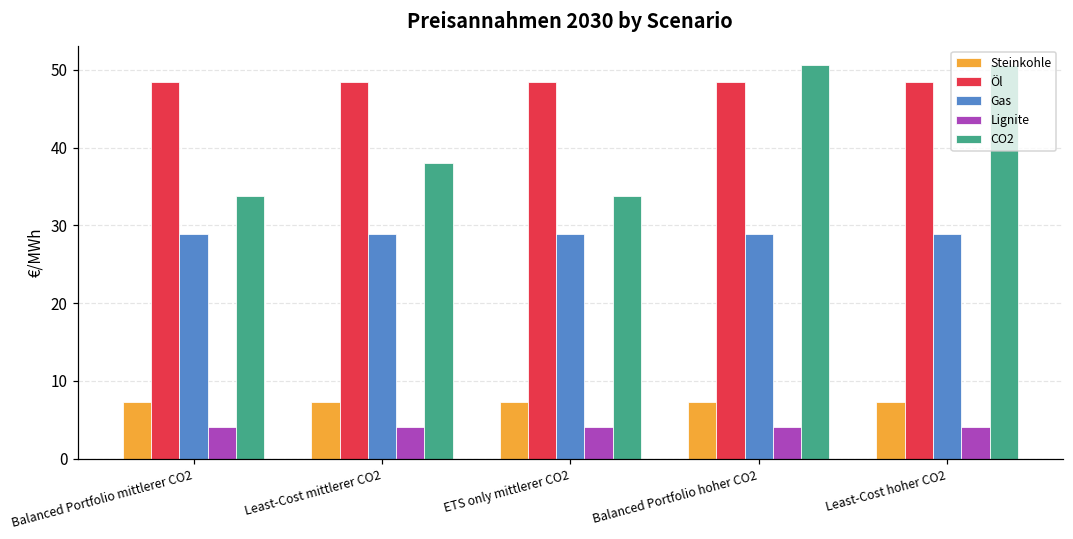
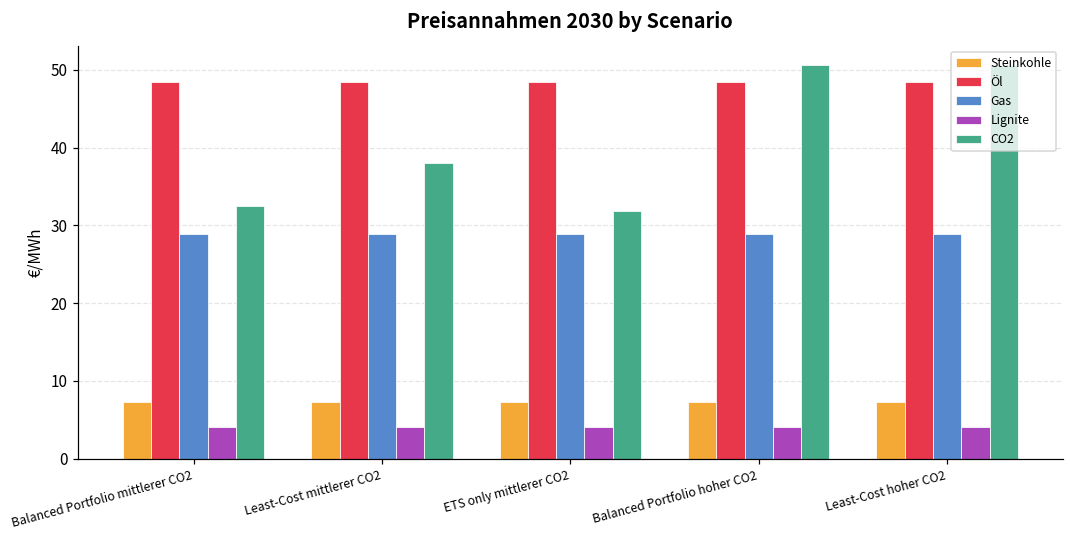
  {
    "Steinkohle": {
      "Balanced Portfolio mittlerer CO2": 7,
      "Least-Cost mittlerer CO2": 7,
      "ETS only mittlerer CO2": 7,
      "Balanced Portfolio hoher CO2": 7,
      "Least-Cost hoher CO2": 7
    },
    "Öl": {
      "Balanced Portfolio mittlerer CO2": 48,
      "Least-Cost mittlerer CO2": 48,
      "ETS only mittlerer CO2": 48,
      "Balanced Portfolio hoher CO2": 48,
      "Least-Cost hoher CO2": 48
    },
    "Gas": {
      "Balanced Portfolio mittlerer CO2": 29,
      "Least-Cost mittlerer CO2": 29,
      "ETS only mittlerer CO2": 29,
      "Balanced Portfolio hoher CO2": 29,
      "Least-Cost hoher CO2": 29
    },
    "Lignite": {
      "Balanced Portfolio mittlerer CO2": 4,
      "Least-Cost mittlerer CO2": 4,
      "ETS only mittlerer CO2": 4,
      "Balanced Portfolio hoher CO2": 4,
      "Least-Cost hoher CO2": 4
    },
    "CO2": {
-     "Balanced Portfolio mittlerer CO2": 34,
+     "Balanced Portfolio mittlerer CO2": 32,
      "Least-Cost mittlerer CO2": 38,
-     "ETS only mittlerer CO2": 34,
+     "ETS only mittlerer CO2": 32,
      "Balanced Portfolio hoher CO2": 51
    }
  }
